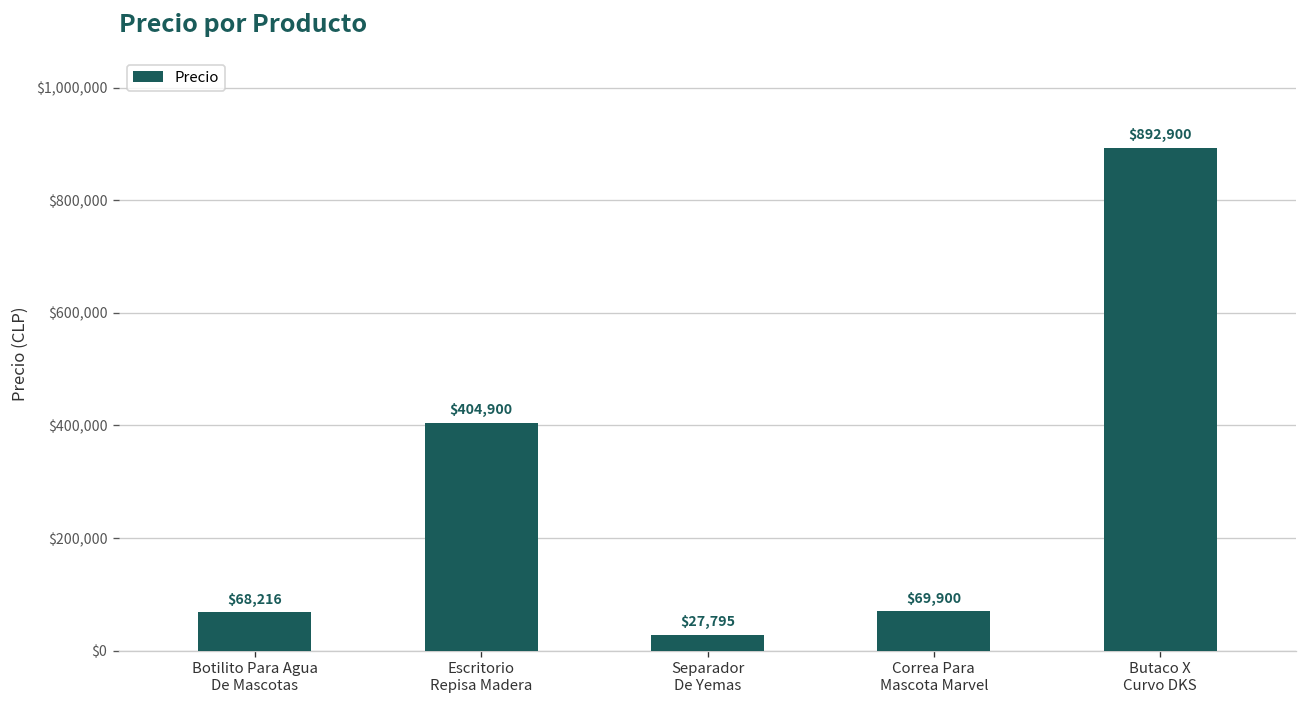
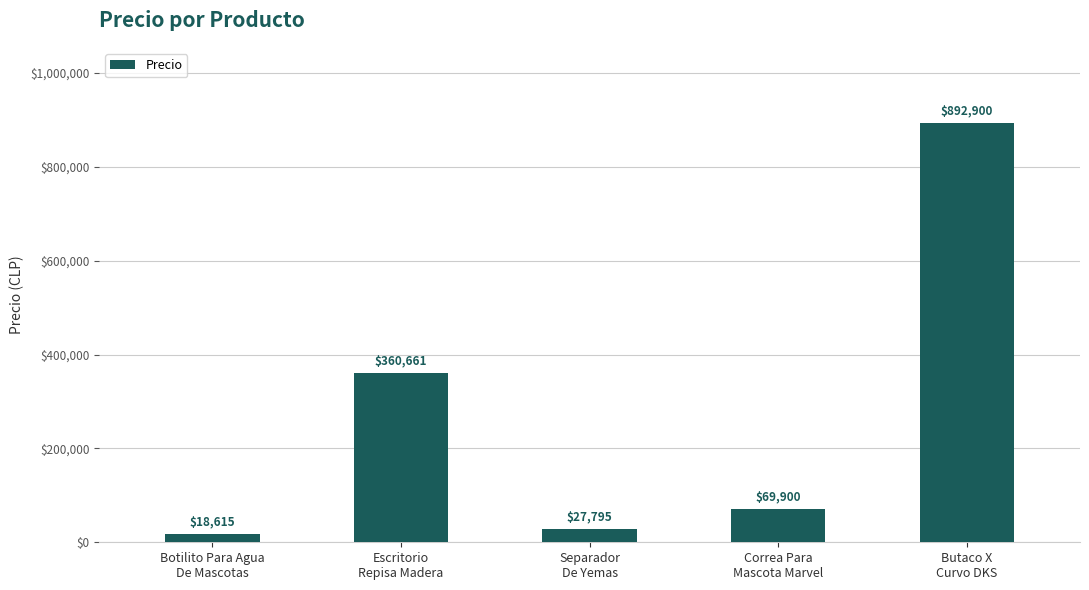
  {
-   "Botilito Para Agua De Mascotas": "$68,216",
-   "Escritorio Repisa Madera": "$404,900",
+   "Botilito Para Agua De Mascotas": "$18,615",
+   "Escritorio Repisa Madera": "$360,661",
    "Separador De Yemas": "$27,795",
    "Correa Para Mascota Marvel": "$69,900",
    "Butaco X Curvo DKS": "$892,900"
  }
